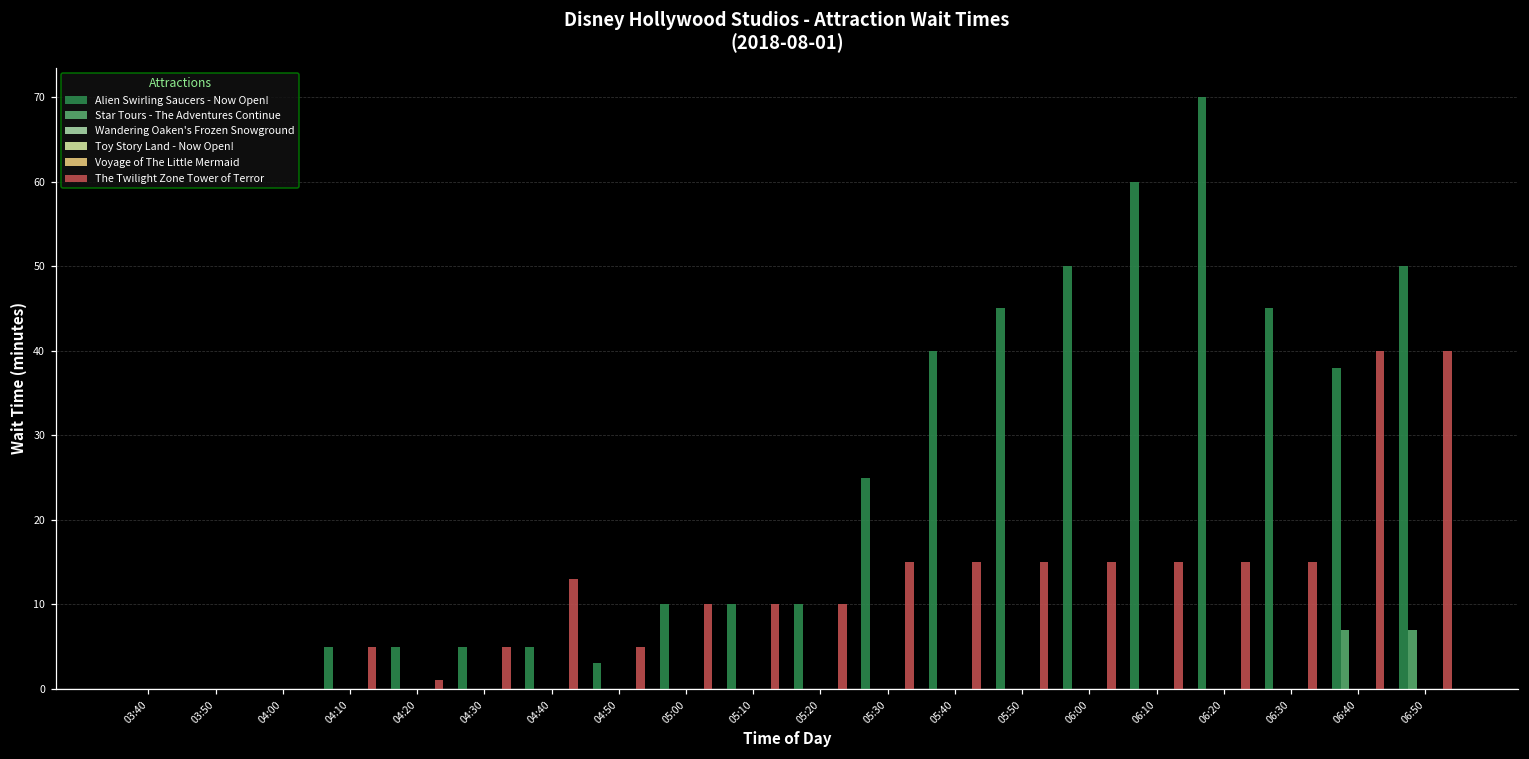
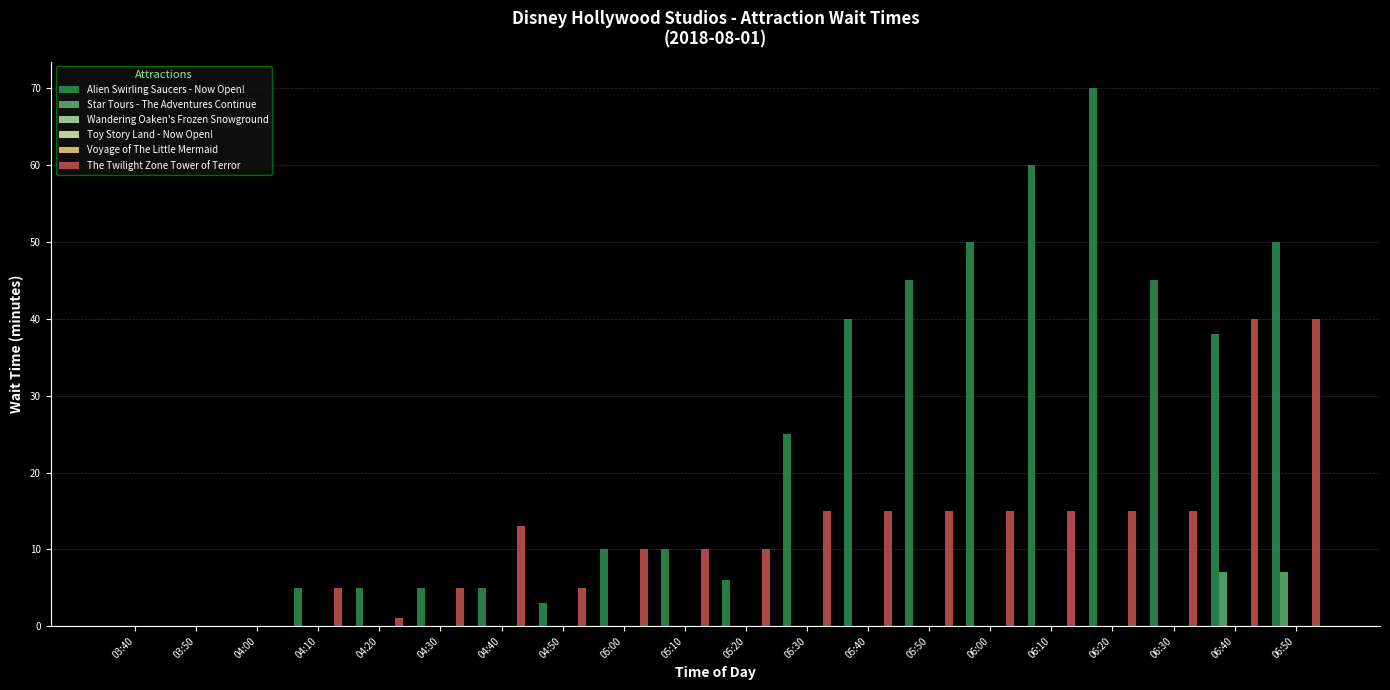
  {
    "Alien Swirling Saucers - Now Open!": {
      "03:40": 0,
      "03:50": 0,
      "04:00": 0,
      "04:10": 5,
      "04:20": 5,
      "04:30": 5,
      "04:40": 5,
      "04:50": 3,
      "05:00": 10,
      "05:10": 10,
-     "05:20": 10,
+     "05:20": 6,
      "05:30": 25,
      "05:40": 40,
      "05:50": 45,
      "06:00": 50,
      "06:10": 60,
      "06:20": 70,
      "06:30": 45,
      "06:40": 38,
      "06:50": 50
    },
    "Star Tours - The Adventures Continue": {
      "03:40": 0,
      "03:50": 0,
      "04:00": 0,
      "04:10": 0,
      "04:20": 0,
      "04:30": 0,
      "04:40": 0,
      "04:50": 0,
      "05:00": 0,
      "05:10": 0,
      "05:20": 0,
      "05:30": 0,
      "05:40": 0,
      "05:50": 0,
      "06:00": 0,
      "06:10": 0,
      "06:20": 0,
      "06:30": 0,
      "06:40": 7,
      "06:50": 7
    },
    "The Twilight Zone Tower of Terror": {
      "03:40": 0,
      "03:50": 0,
      "04:00": 0,
      "04:10": 5,
      "04:20": 1,
      "04:30": 5,
      "04:40": 13,
      "04:50": 5,
      "05:00": 10,
      "05:10": 10,
      "05:20": 10,
      "05:30": 15,
      "05:40": 15,
      "05:50": 15,
      "06:00": 15,
      "06:10": 15,
      "06:20": 15,
      "06:30": 15,
      "06:40": 40,
      "06:50": 40
    }
  }
